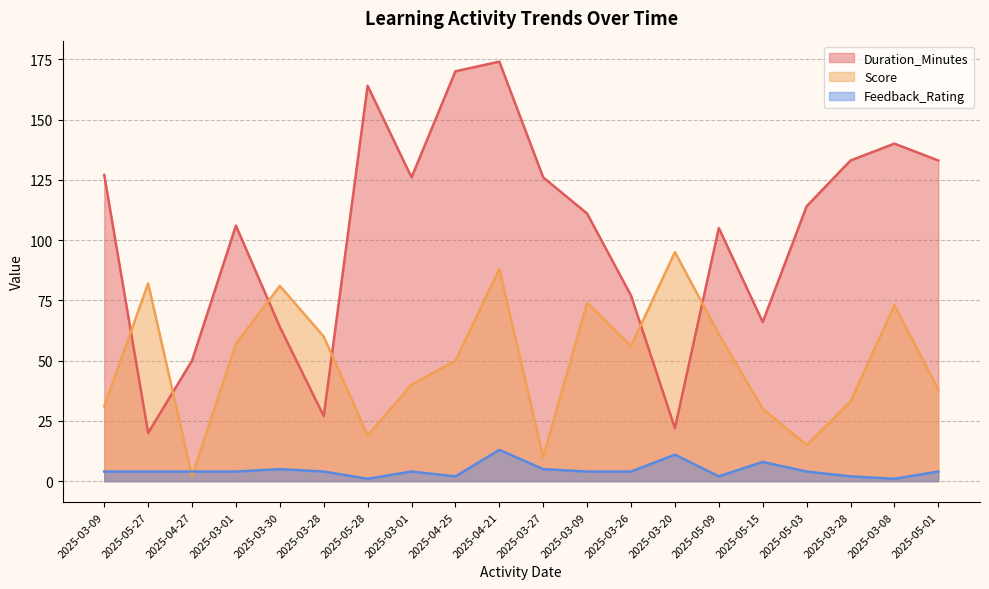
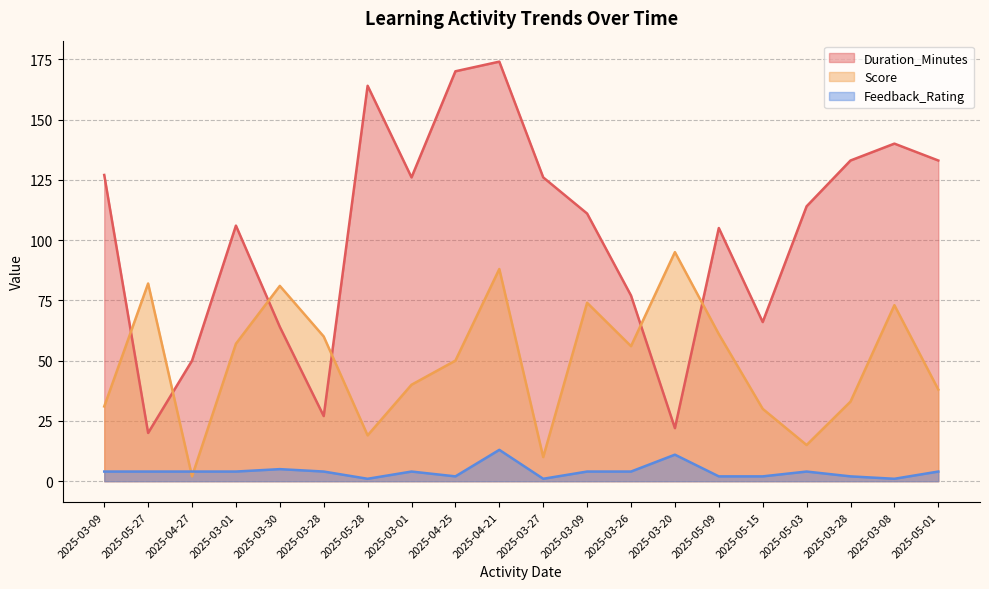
  {
    "Feedback_Rating": {
      "2025-05-27": 4,
      "2025-04-27": 4,
      "2025-03-30": 5,
      "2025-05-28": 1,
      "2025-04-25": 2,
      "2025-04-21": 13,
-     "2025-03-27": 5,
+     "2025-03-27": 1,
      "2025-03-26": 4,
      "2025-03-20": 11,
      "2025-05-09": 2,
-     "2025-05-15": 8,
+     "2025-05-15": 2,
      "2025-05-03": 4,
      "2025-03-08": 1,
      "2025-05-01": 4
    }
  }
